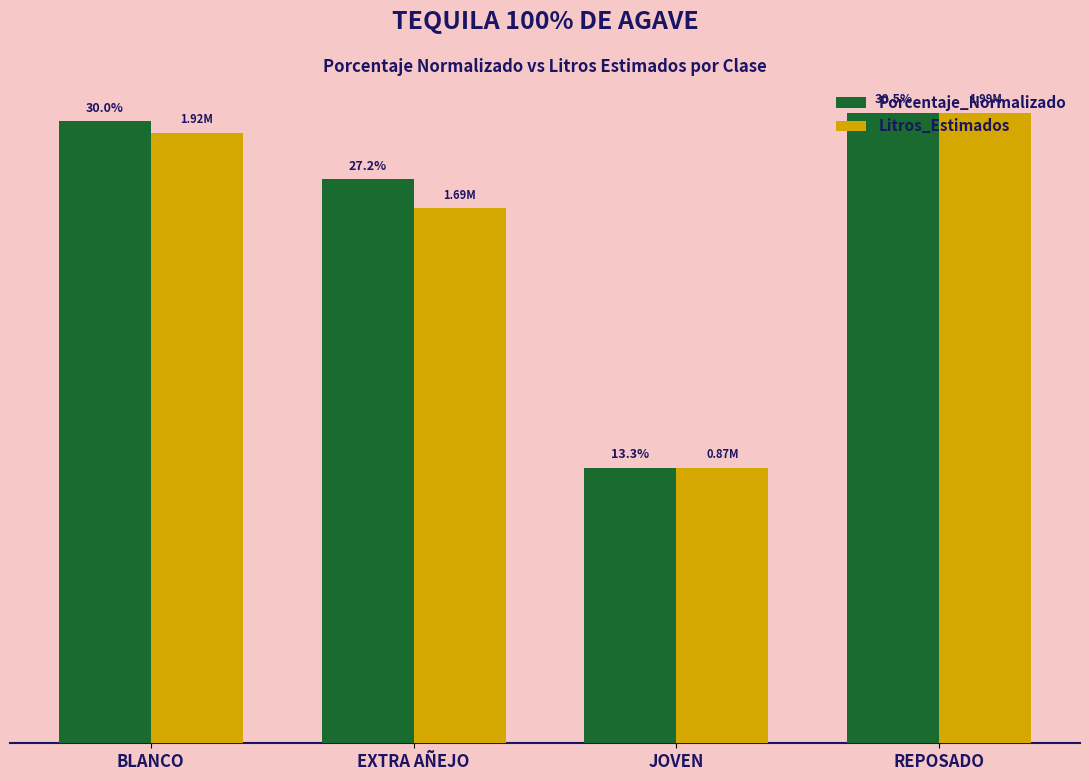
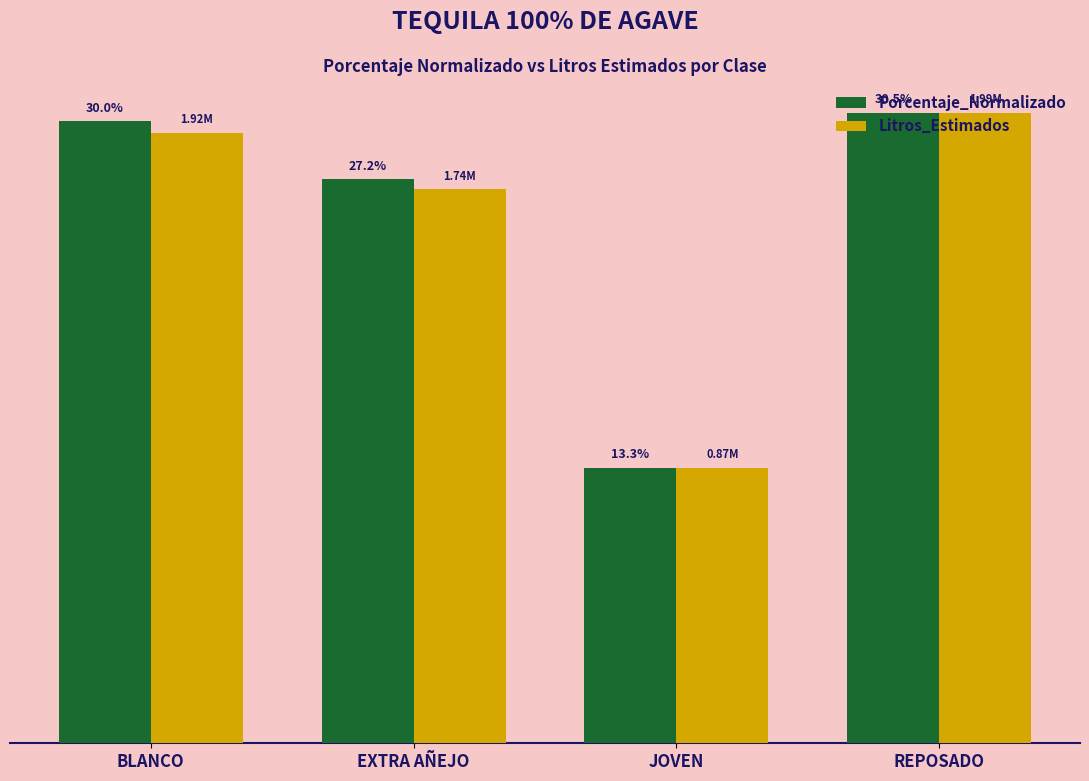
  {
    "Porcentaje_Normalizado": {
      "BLANCO": "30.0%",
      "EXTRA AÑEJO": "27.2%",
      "JOVEN": "13.3%",
      "REPOSADO": "30.5%"
    },
    "Litros_Estimados": {
-     "EXTRA AÑEJO": "1.69M"
+     "EXTRA AÑEJO": "1.74M"
    }
  }
